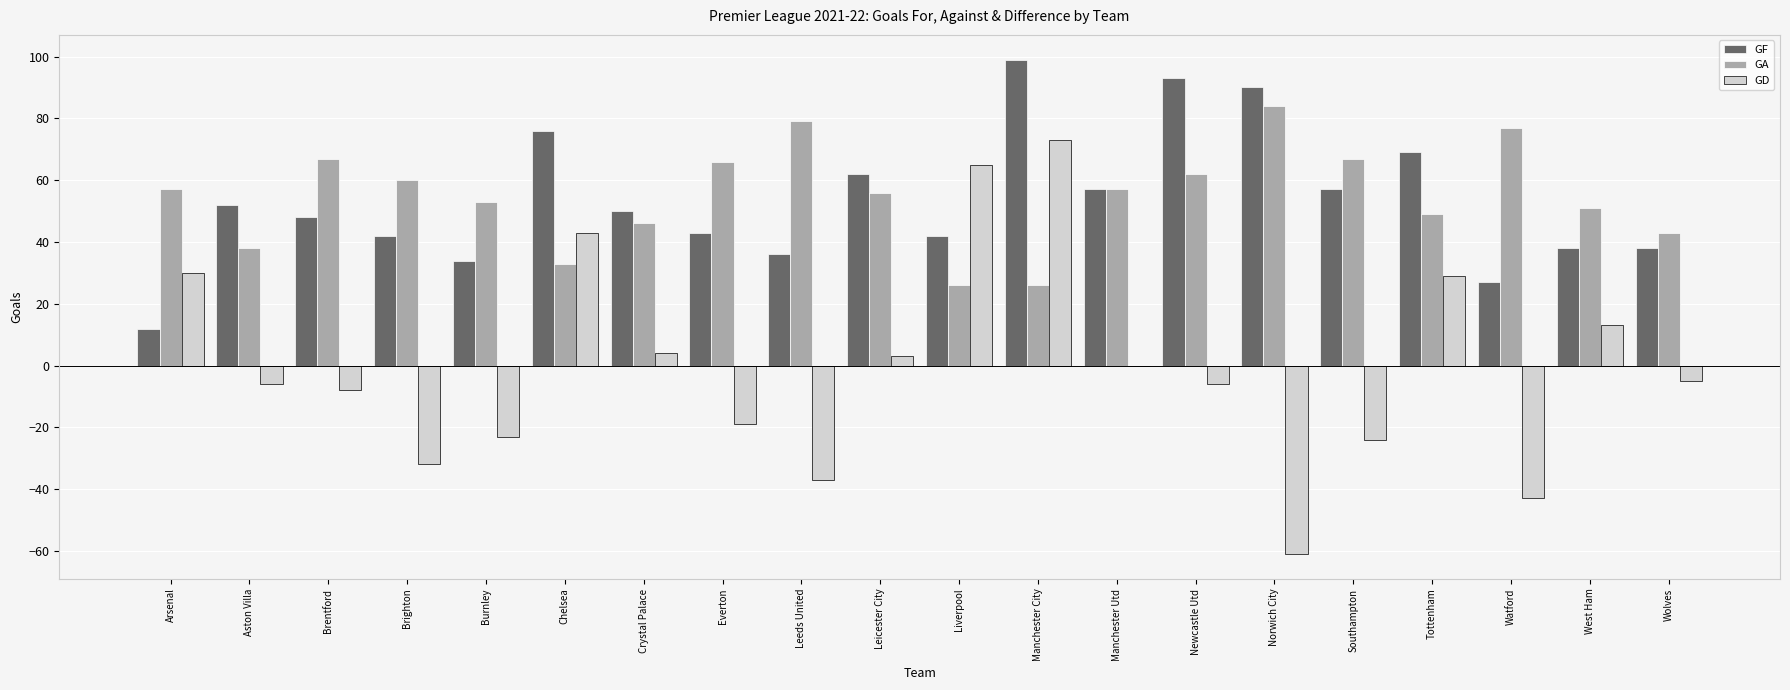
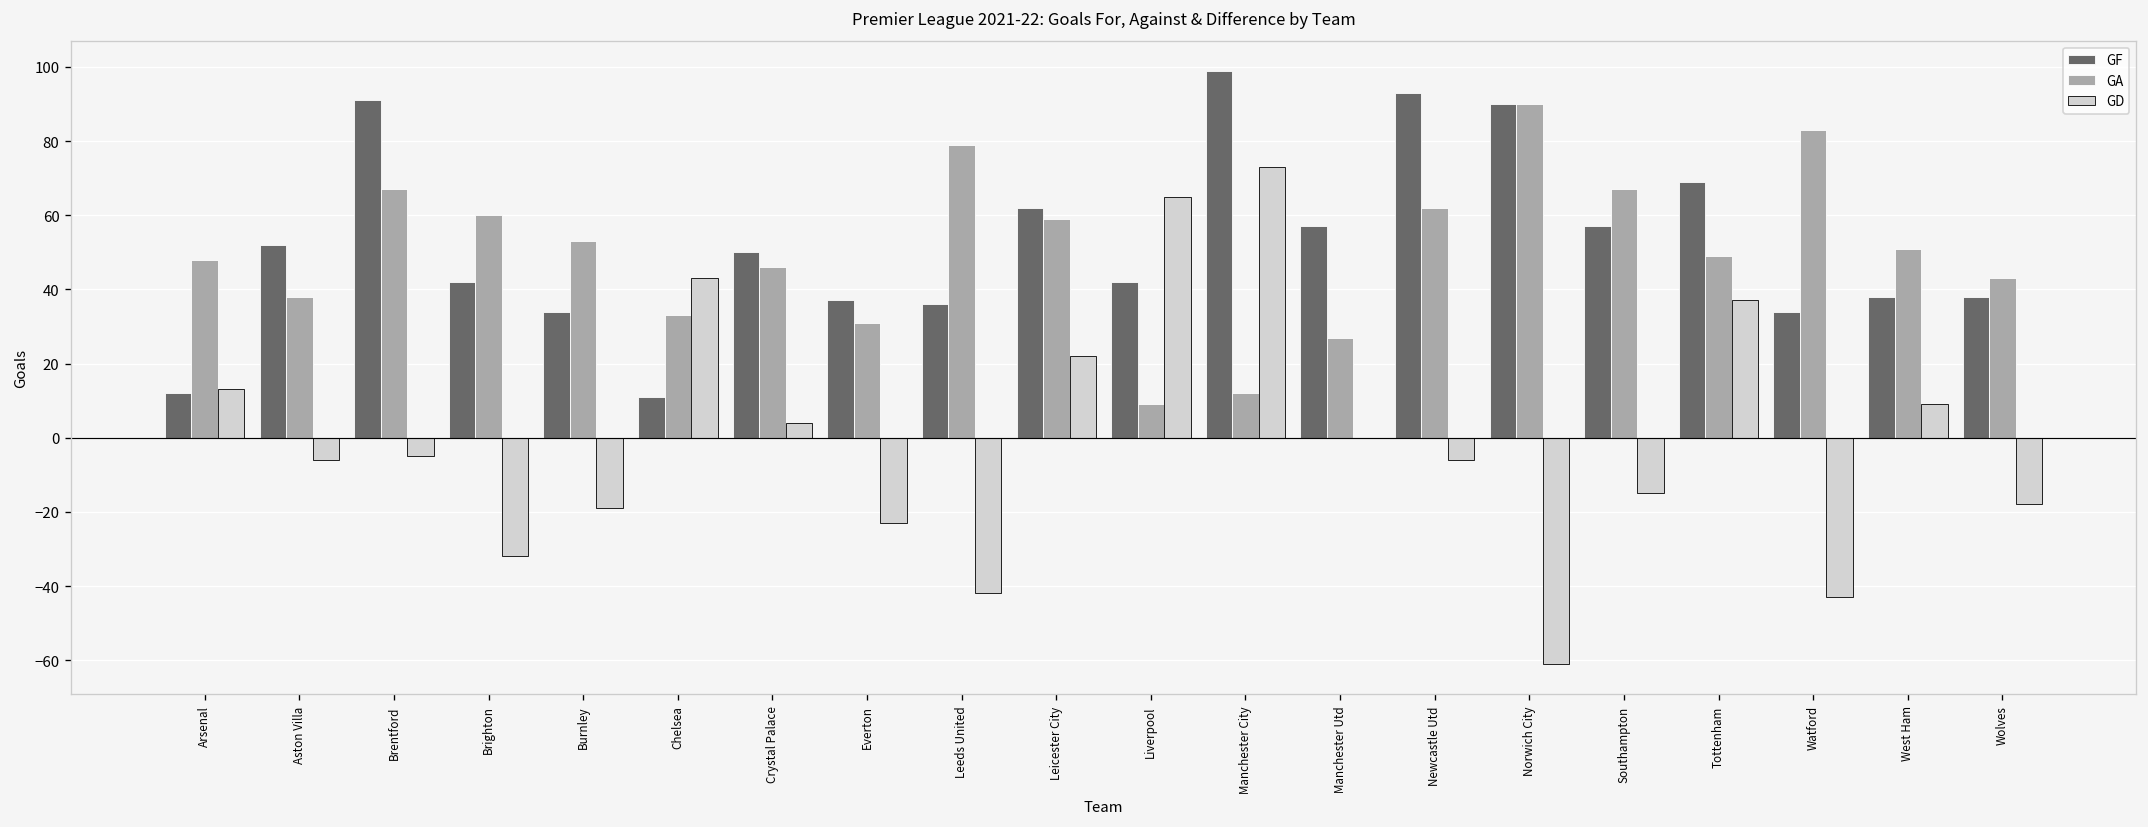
  {
    "GF": {
      "Arsenal": 12,
      "Aston Villa": 52,
-     "Brentford": 48,
+     "Brentford": 91,
      "Brighton": 42,
      "Burnley": 34,
-     "Chelsea": 76,
+     "Chelsea": 11,
      "Crystal Palace": 50,
-     "Everton": 43,
+     "Everton": 37,
      "Leeds United": 36,
      "Leicester City": 62,
      "Liverpool": 42,
      "Manchester City": 99,
      "Manchester Utd": 57,
      "Newcastle Utd": 93,
      "Norwich City": 90,
      "Southampton": 57,
      "Tottenham": 69,
-     "Watford": 27,
+     "Watford": 34,
      "West Ham": 38,
      "Wolves": 38
    },
    "GA": {
-     "Arsenal": 57,
+     "Arsenal": 48,
      "Aston Villa": 38,
      "Brentford": 67,
      "Brighton": 60,
      "Burnley": 53,
      "Chelsea": 33,
      "Crystal Palace": 46,
-     "Everton": 66,
+     "Everton": 31,
      "Leeds United": 79,
-     "Leicester City": 56,
-     "Liverpool": 26,
-     "Manchester City": 26,
-     "Manchester Utd": 57,
+     "Leicester City": 59,
+     "Liverpool": 9,
+     "Manchester City": 12,
+     "Manchester Utd": 27,
      "Newcastle Utd": 62,
-     "Norwich City": 84,
+     "Norwich City": 90,
      "Southampton": 67,
      "Tottenham": 49,
-     "Watford": 77,
+     "Watford": 83,
      "West Ham": 51,
      "Wolves": 43
    },
    "GD": {
-     "Arsenal": 30,
+     "Arsenal": 13,
      "Aston Villa": -6,
-     "Brentford": -8,
+     "Brentford": -5,
      "Brighton": -32,
-     "Burnley": -23,
+     "Burnley": -19,
      "Chelsea": 43,
      "Crystal Palace": 4,
-     "Everton": -19,
-     "Leeds United": -37,
-     "Leicester City": 3,
+     "Everton": -23,
+     "Leeds United": -42,
+     "Leicester City": 22,
      "Liverpool": 65,
      "Manchester City": 73,
      "Manchester Utd": 0,
      "Newcastle Utd": -6,
      "Norwich City": -61,
-     "Southampton": -24,
-     "Tottenham": 29,
+     "Southampton": -15,
+     "Tottenham": 37,
      "Watford": -43,
-     "West Ham": 13,
-     "Wolves": -5
+     "West Ham": 9,
+     "Wolves": -18
    }
  }
